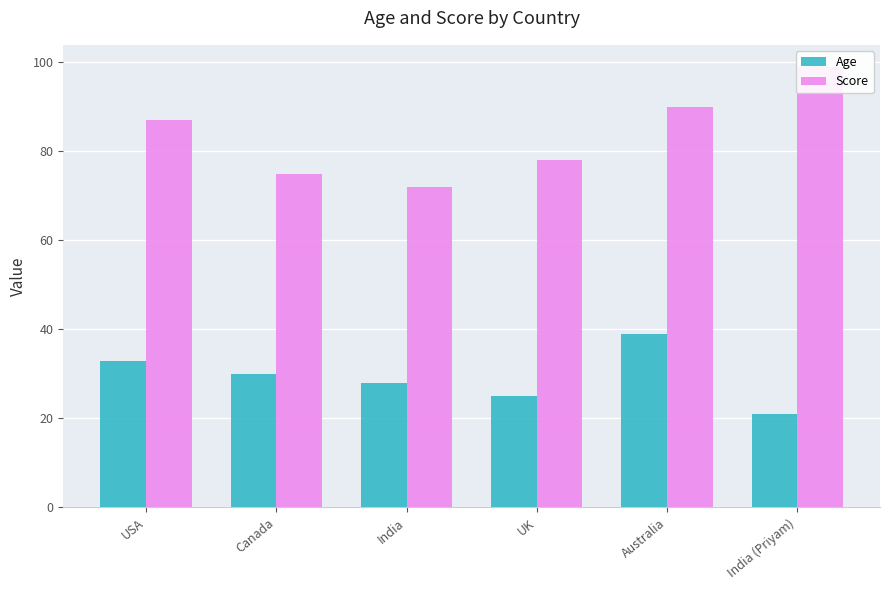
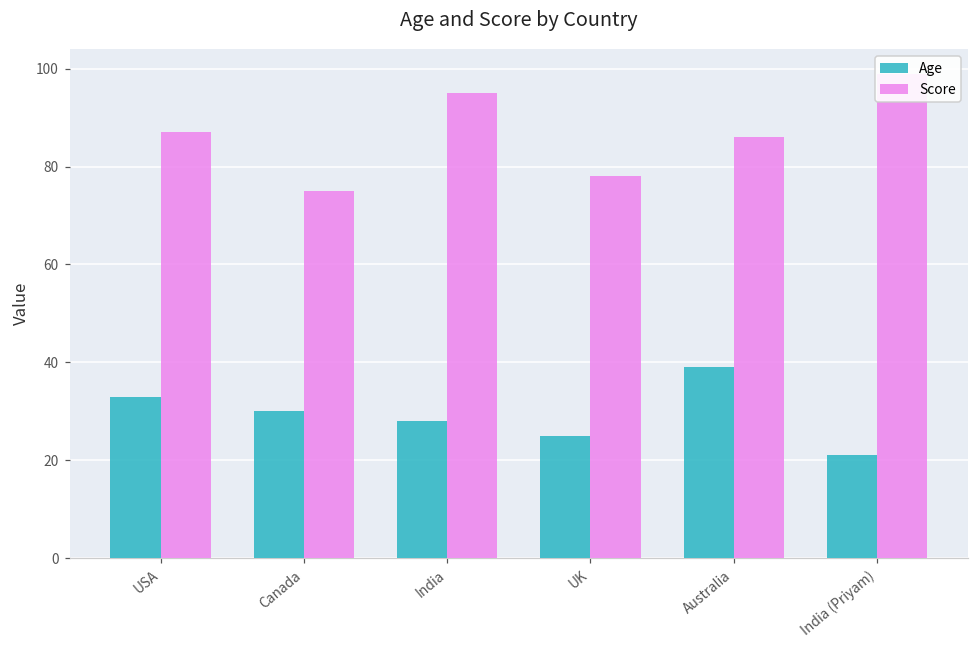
  {
    "Age": {
      "USA": 33,
      "Canada": 30,
      "India": 28,
      "UK": 25,
      "Australia": 39,
      "India (Priyam)": 21
    },
    "Score": {
      "USA": 87,
      "Canada": 75,
-     "India": 72,
+     "India": 95,
      "UK": 78,
-     "Australia": 90
+     "Australia": 86
    }
  }
